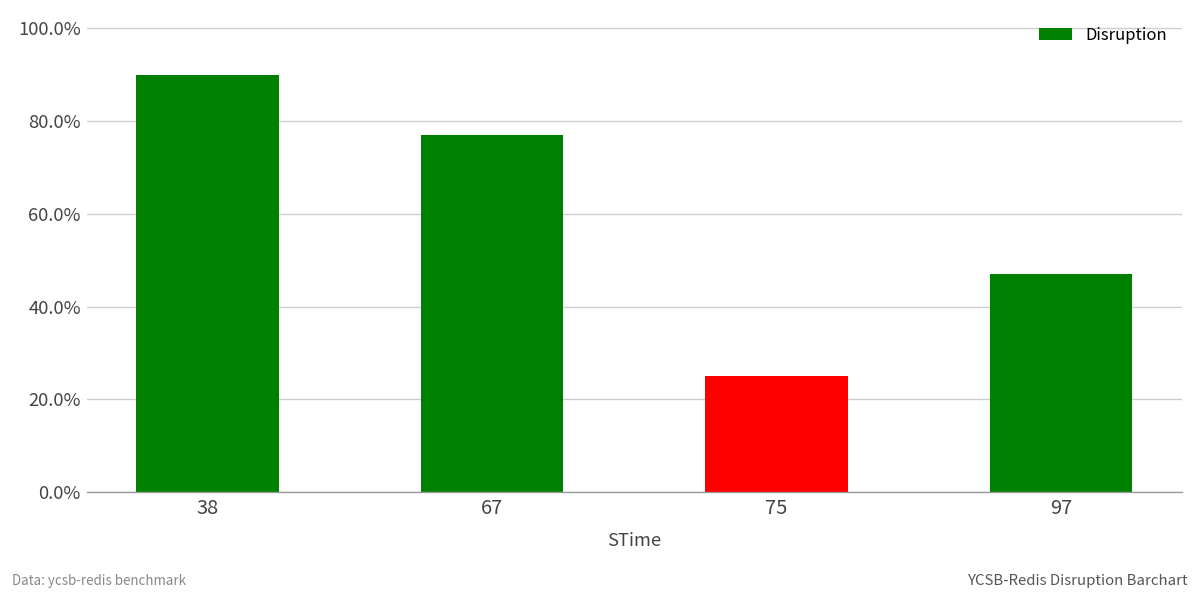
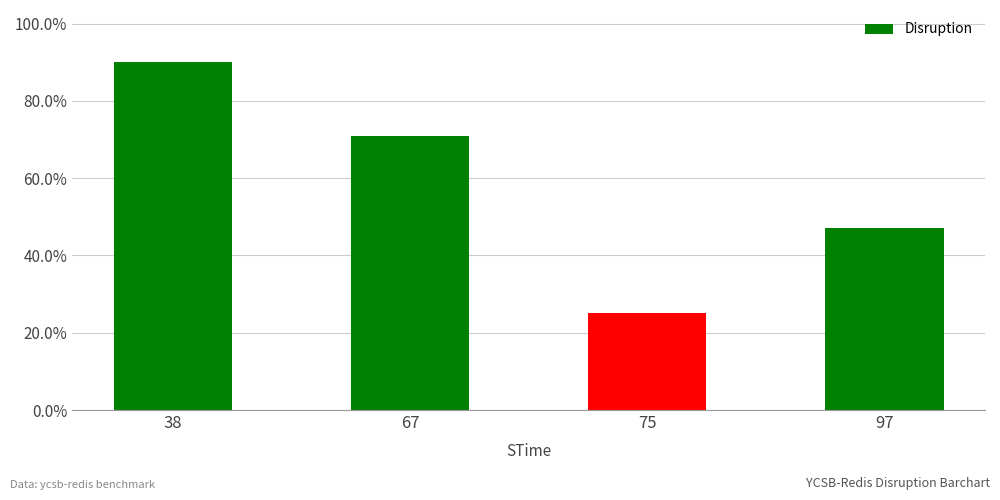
  {
    "38": "90%",
-   "67": "77%",
+   "67": "71%",
    "75": "25%",
    "97": "47%"
  }
